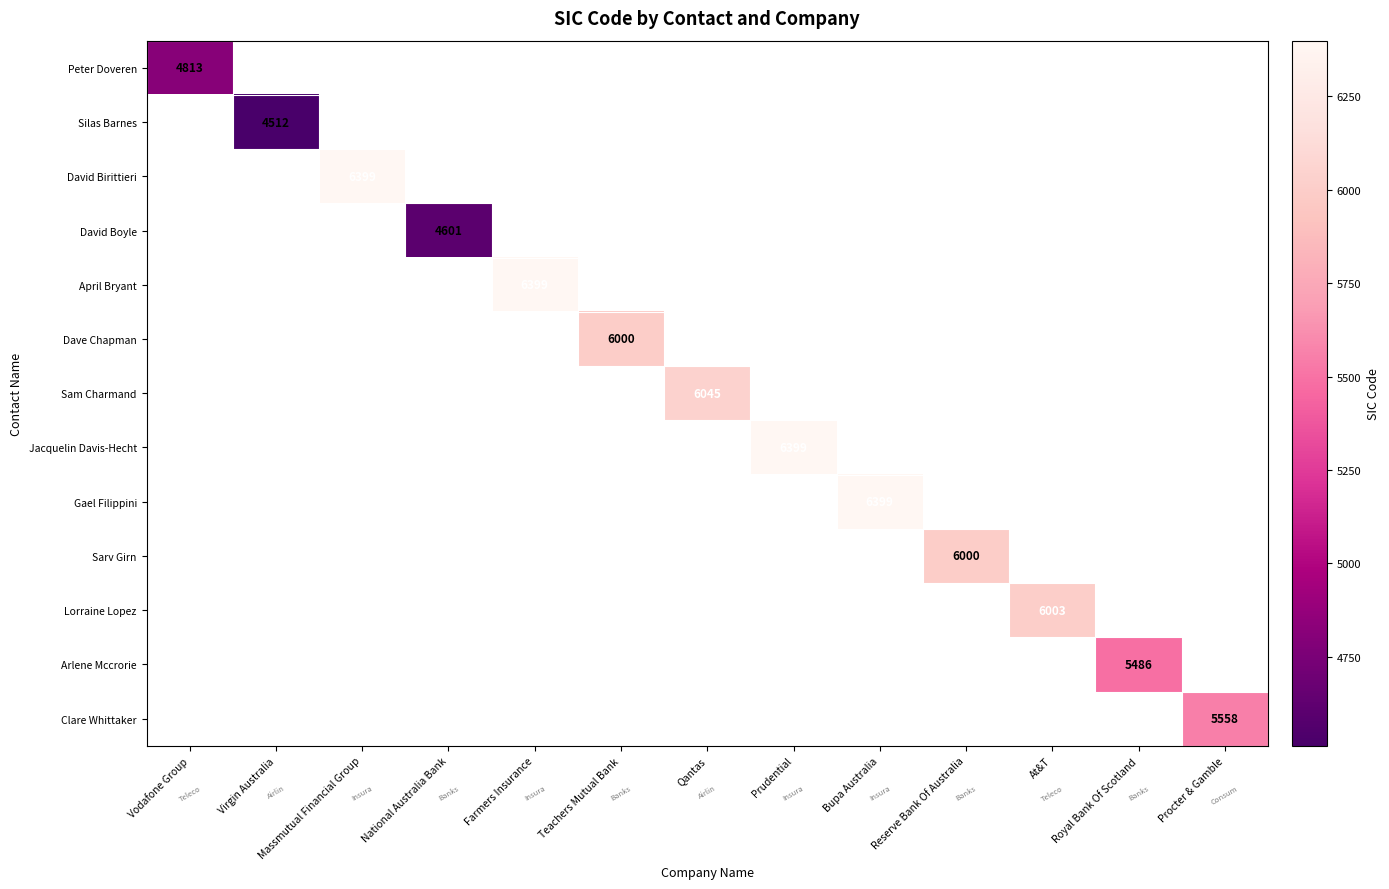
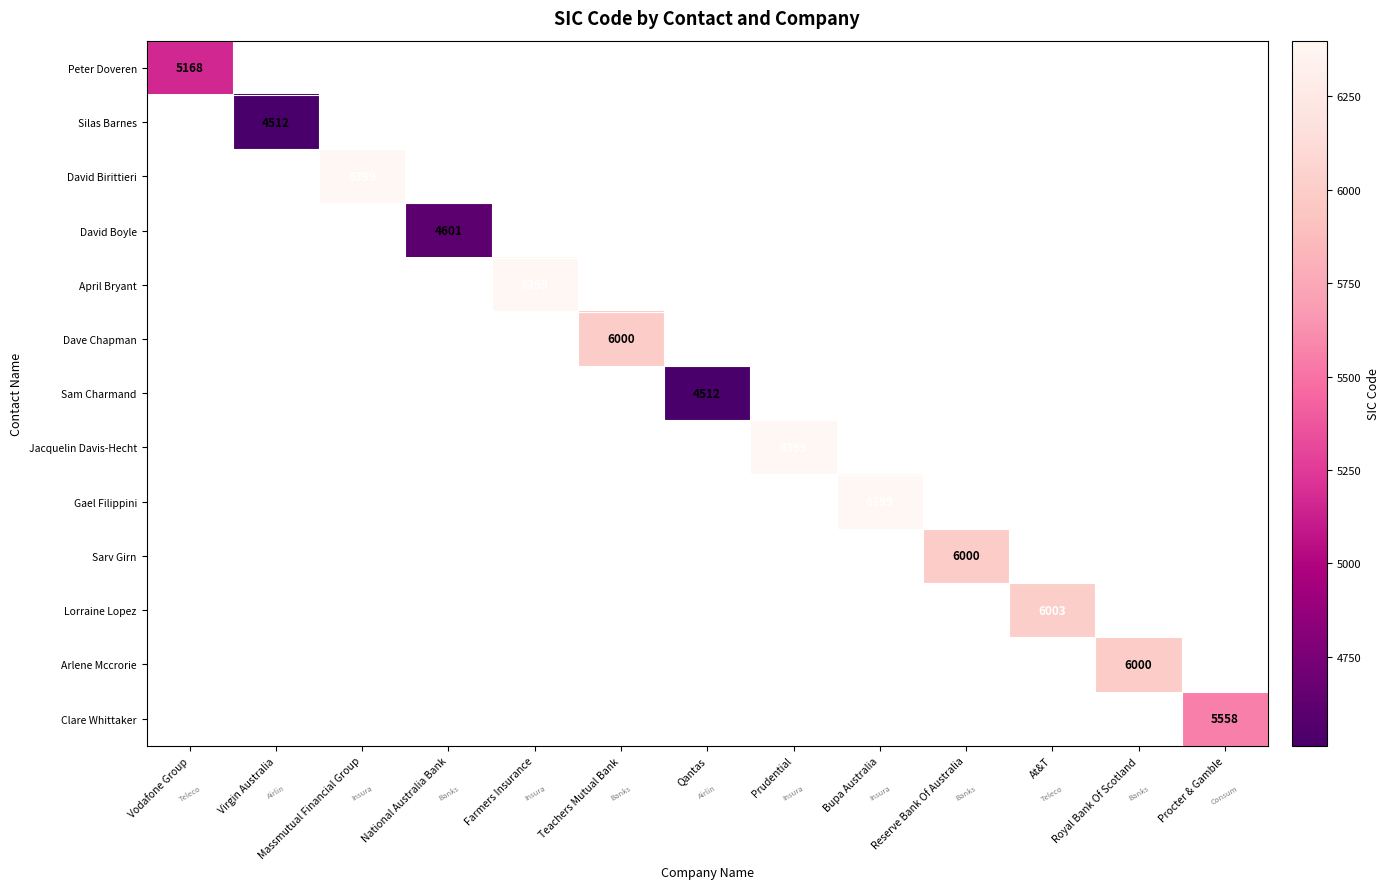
  {
    "Peter Doveren": {
-     "Vodafone Group": 4813
+     "Vodafone Group": 5168
    },
    "Silas Barnes": {
      "Virgin Australia": 4512
    },
    "David Boyle": {
      "National Australia Bank": 4601
    },
    "Dave Chapman": {
      "Teachers Mutual Bank": 6000
    },
    "Sam Charmand": {
-     "Qantas": 6045
+     "Qantas": 4512
    },
    "Sarv Girn": {
      "Reserve Bank Of Australia": 6000
    },
    "Lorraine Lopez": {
      "At&T": 6003
    },
    "Arlene Mccrorie": {
-     "Royal Bank Of Scotland": 5486
+     "Royal Bank Of Scotland": 6000
    },
    "Clare Whittaker": {
      "Procter & Gamble": 5558
    }
  }
